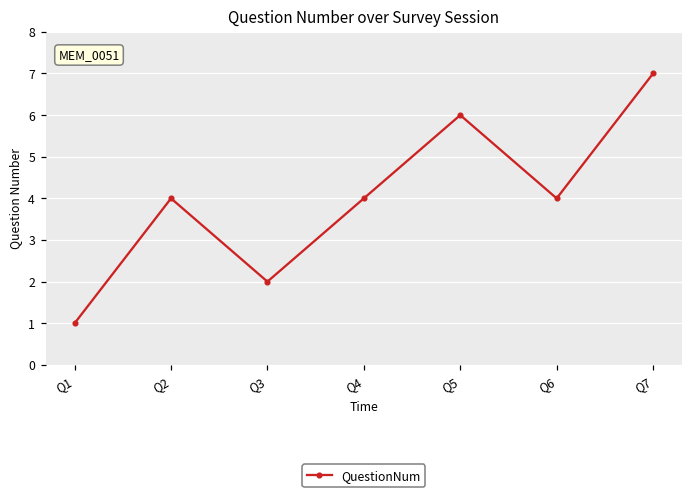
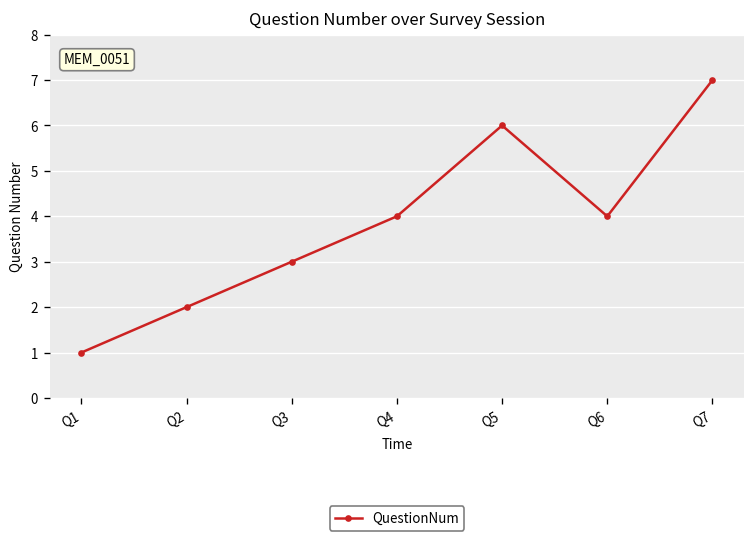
  {
    "Q1": 1,
-   "Q2": 4,
-   "Q3": 2,
+   "Q2": 2,
+   "Q3": 3,
    "Q4": 4,
    "Q5": 6,
    "Q6": 4,
    "Q7": 7
  }
